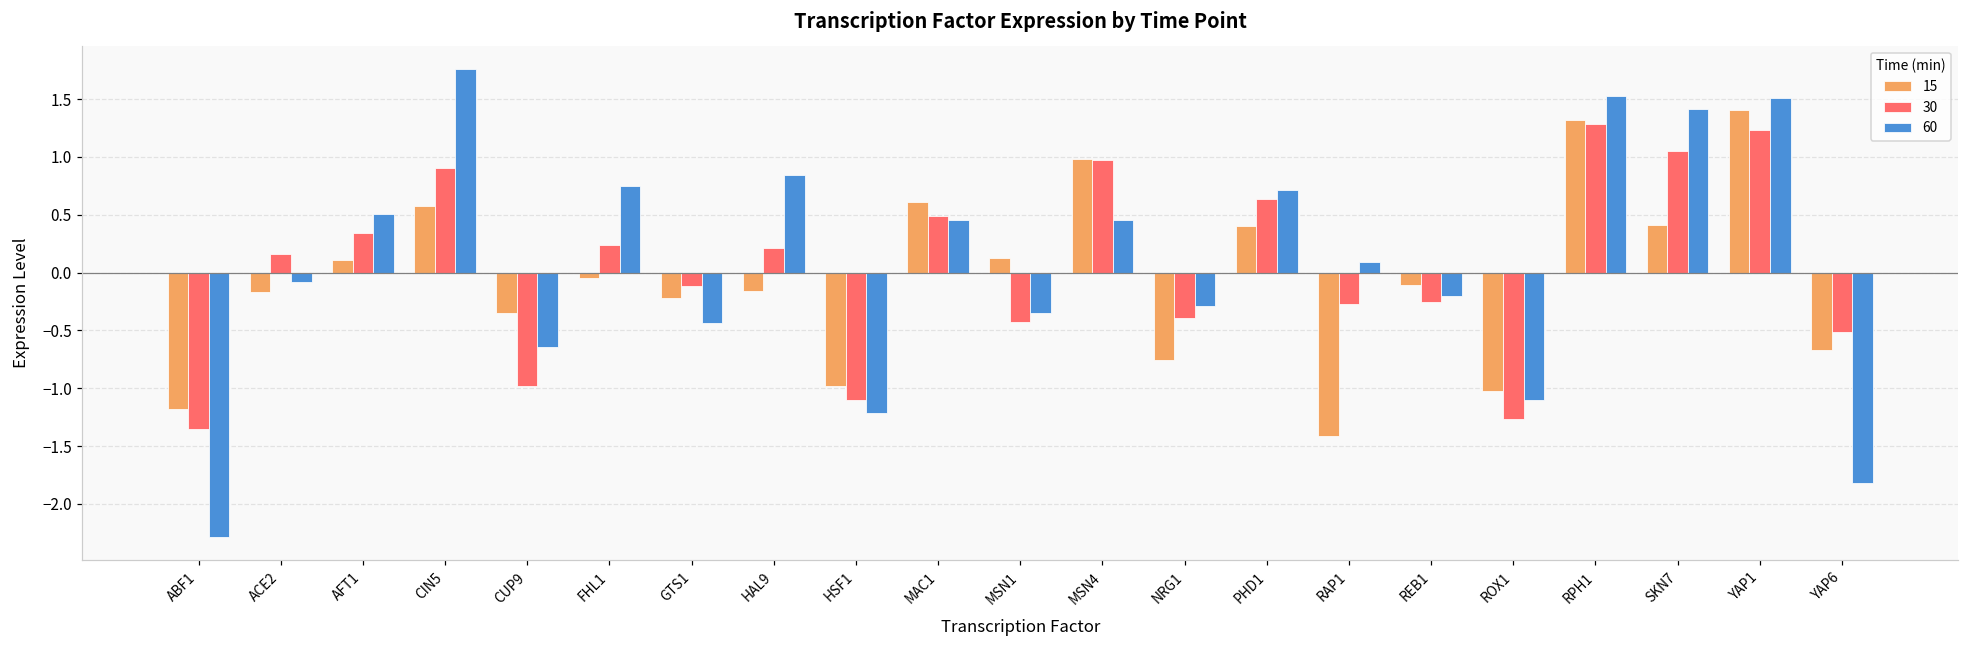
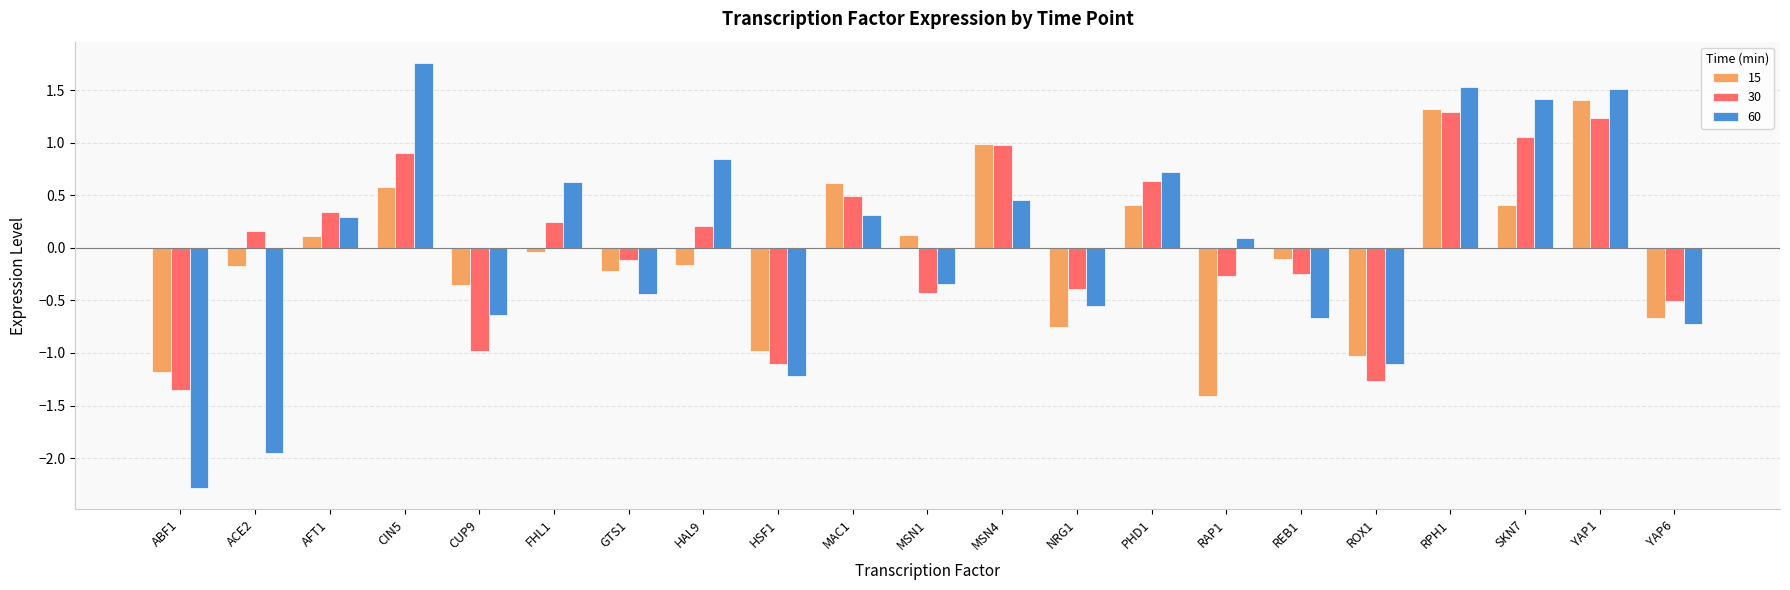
  {
    "60": {
      "ABF1": -2.28,
-     "ACE2": -0.08,
-     "AFT1": 0.51,
+     "ACE2": -1.95,
+     "AFT1": 0.30,
      "CIN5": 1.76,
      "CUP9": -0.64,
-     "FHL1": 0.75,
+     "FHL1": 0.63,
      "GTS1": -0.44,
      "HAL9": 0.85,
      "HSF1": -1.22,
-     "MAC1": 0.45,
+     "MAC1": 0.31,
      "MSN1": -0.35,
      "MSN4": 0.45,
-     "NRG1": -0.29,
+     "NRG1": -0.56,
      "PHD1": 0.72,
      "RAP1": 0.09,
-     "REB1": -0.20,
+     "REB1": -0.67,
      "ROX1": -1.10,
      "RPH1": 1.53,
      "SKN7": 1.42,
      "YAP1": 1.51,
-     "YAP6": -1.82
+     "YAP6": -0.72
    }
  }
